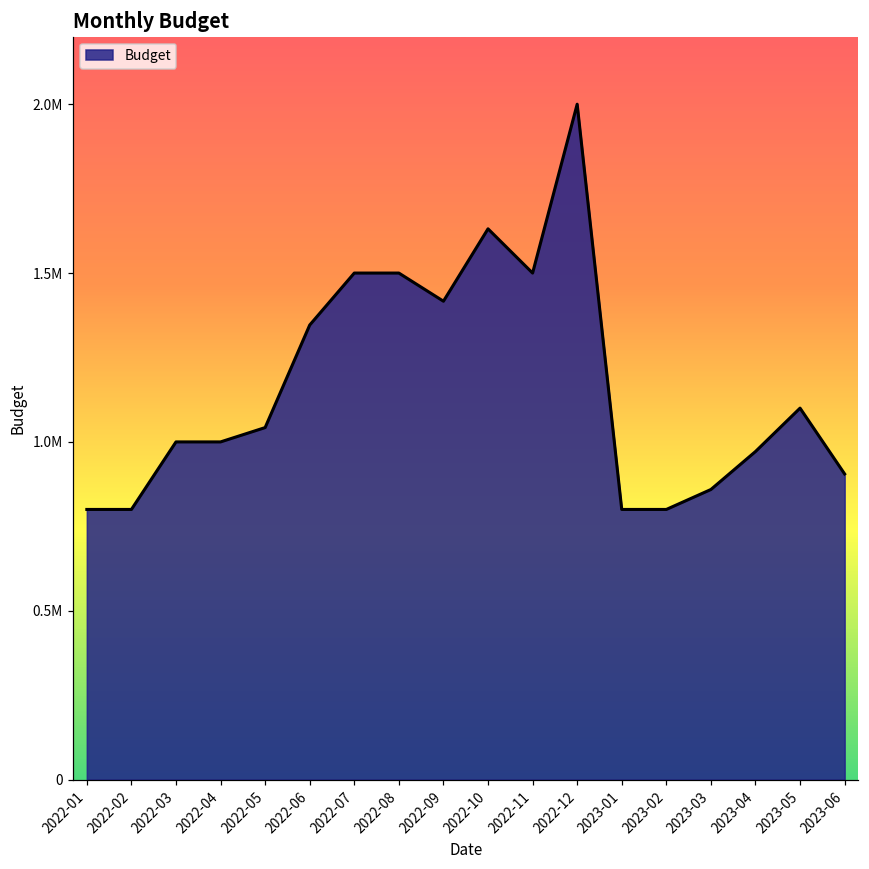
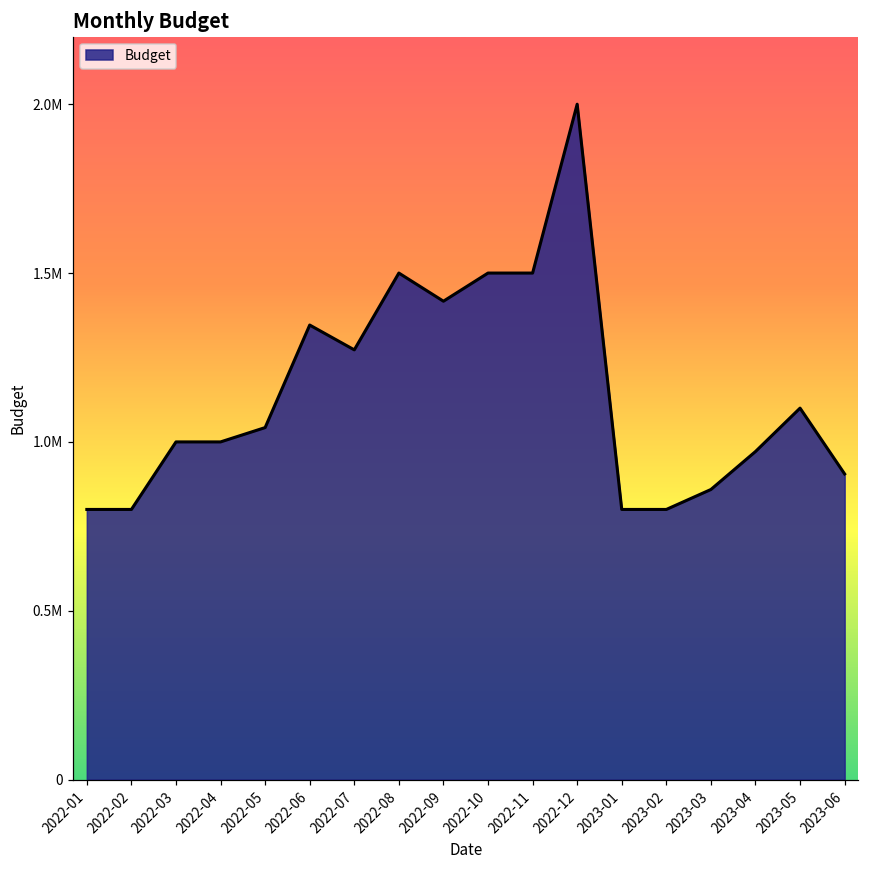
  {
    "2022-01": 800000,
    "2022-02": 800000,
    "2022-03": 1000000,
    "2022-04": 1000000,
    "2022-05": 1040000,
    "2022-06": 1350000,
-   "2022-07": 1500000,
+   "2022-07": 1270000,
    "2022-08": 1500000,
    "2022-09": 1420000,
-   "2022-10": 1630000,
+   "2022-10": 1500000,
    "2022-11": 1500000,
    "2022-12": 2000000,
    "2023-01": 800000,
    "2023-02": 800000,
    "2023-03": 860000,
    "2023-04": 970000,
    "2023-05": 1100000,
    "2023-06": 910000
  }
